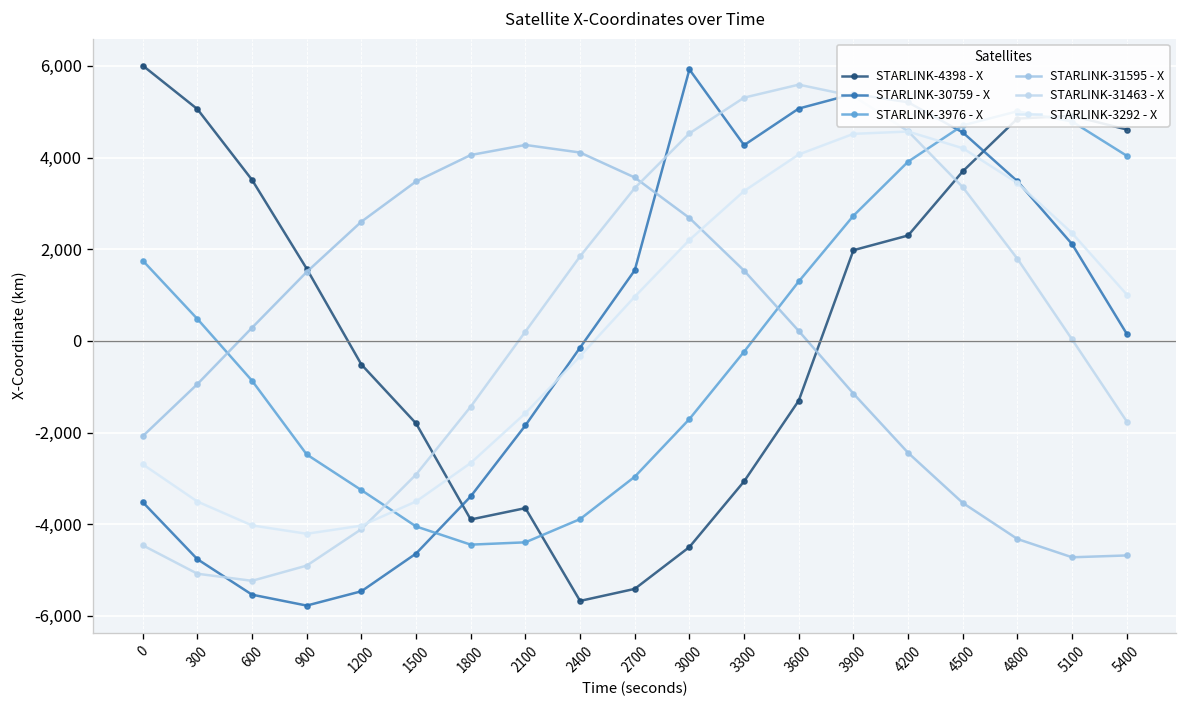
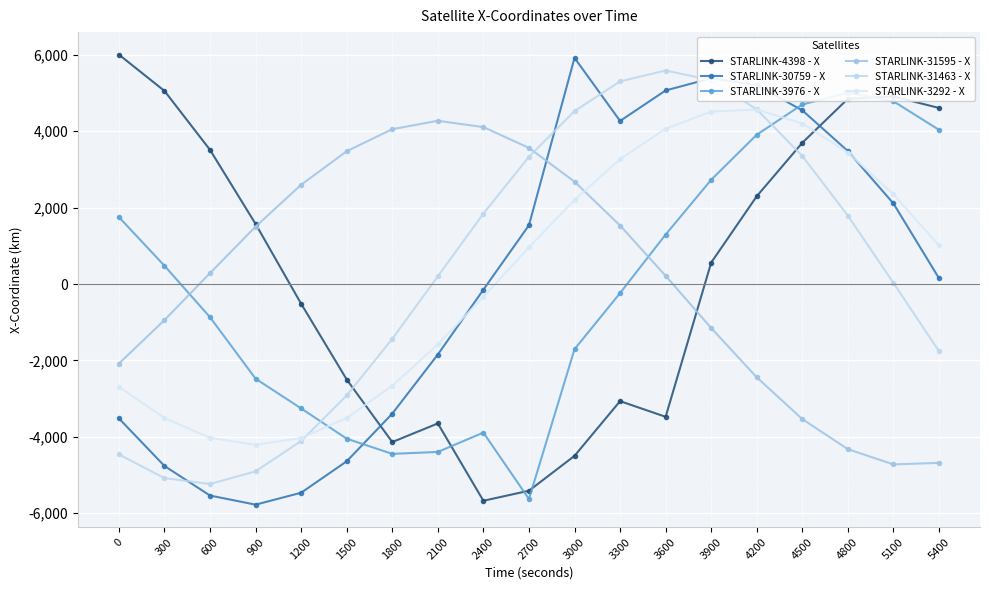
  {
    "STARLINK-4398 - X": {
      "0": "6,000",
      "300": "5,100",
      "600": "3,500",
      "900": "1,600",
      "1200": "-500",
-     "1500": "-1,800",
-     "1800": "-3,900",
+     "1500": "-2,500",
+     "1800": "-4,100",
      "2100": "-3,600",
      "2400": "-5,700",
      "2700": "-5,400",
      "3000": "-4,500",
      "3300": "-3,100",
-     "3600": "-1,300",
-     "3900": "2,000",
+     "3600": "-3,500",
+     "3900": "600",
      "4200": "2,300",
      "4500": "3,700",
      "5400": "4,600"
    },
    "STARLINK-30759 - X": {
      "0": "-3,500",
      "300": "-4,800",
      "600": "-5,500",
      "900": "-5,800",
      "1200": "-5,500",
      "1500": "-4,600",
      "1800": "-3,400",
      "2100": "-1,800",
      "2400": "-100",
      "2700": "1,500",
      "3000": "5,900",
      "3300": "4,300",
      "3600": "5,100",
      "4500": "4,500",
      "5100": "2,100",
      "5400": "200"
    },
    "STARLINK-3976 - X": {
      "0": "1,800",
      "300": "500",
      "600": "-900",
      "900": "-2,500",
      "1200": "-3,300",
      "1500": "-4,000",
      "1800": "-4,400",
      "2100": "-4,400",
      "2400": "-3,900",
-     "2700": "-3,000",
+     "2700": "-5,600",
      "3000": "-1,700",
      "3300": "-200",
      "3600": "1,300",
      "3900": "2,700",
      "4200": "3,900",
      "4500": "4,700",
      "5400": "4,000"
    }
  }
